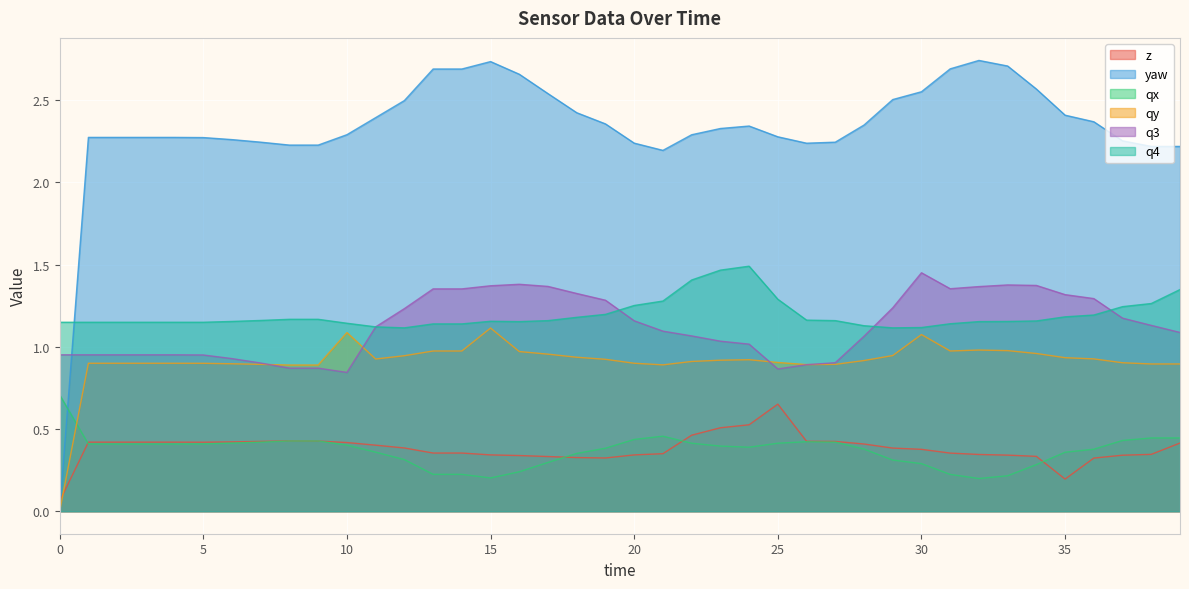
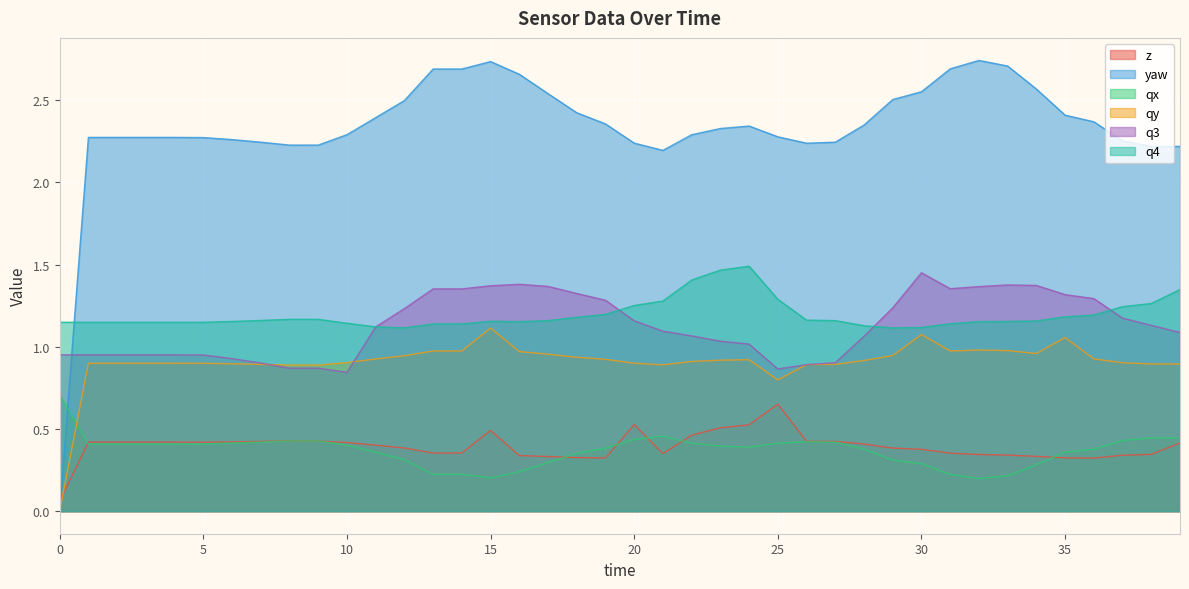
  {
    "z": {
      "0": 0.06,
      "10": 0.42,
-     "15": 0.34,
-     "20": 0.34,
+     "15": 0.49,
+     "20": 0.53,
      "25": 0.65,
      "30": 0.38,
-     "35": 0.20
+     "35": 0.32
    },
    "qy": {
      "5": 0.90,
-     "10": 1.09,
+     "10": 0.90,
      "15": 1.11,
      "20": 0.90,
-     "25": 0.90,
+     "25": 0.80,
      "30": 1.07,
-     "35": 0.93
+     "35": 1.06
    },
    "q3": {
      "0": 0.95,
      "5": 0.95,
      "10": 0.84,
      "15": 1.37,
      "20": 1.16,
      "25": 0.87,
      "30": 1.45,
      "35": 1.32
    }
  }
